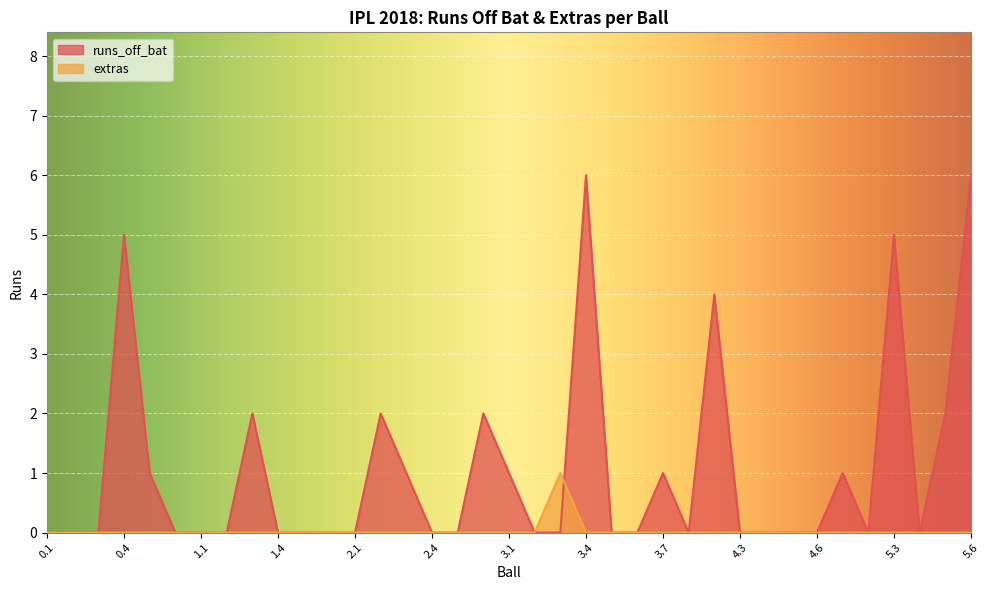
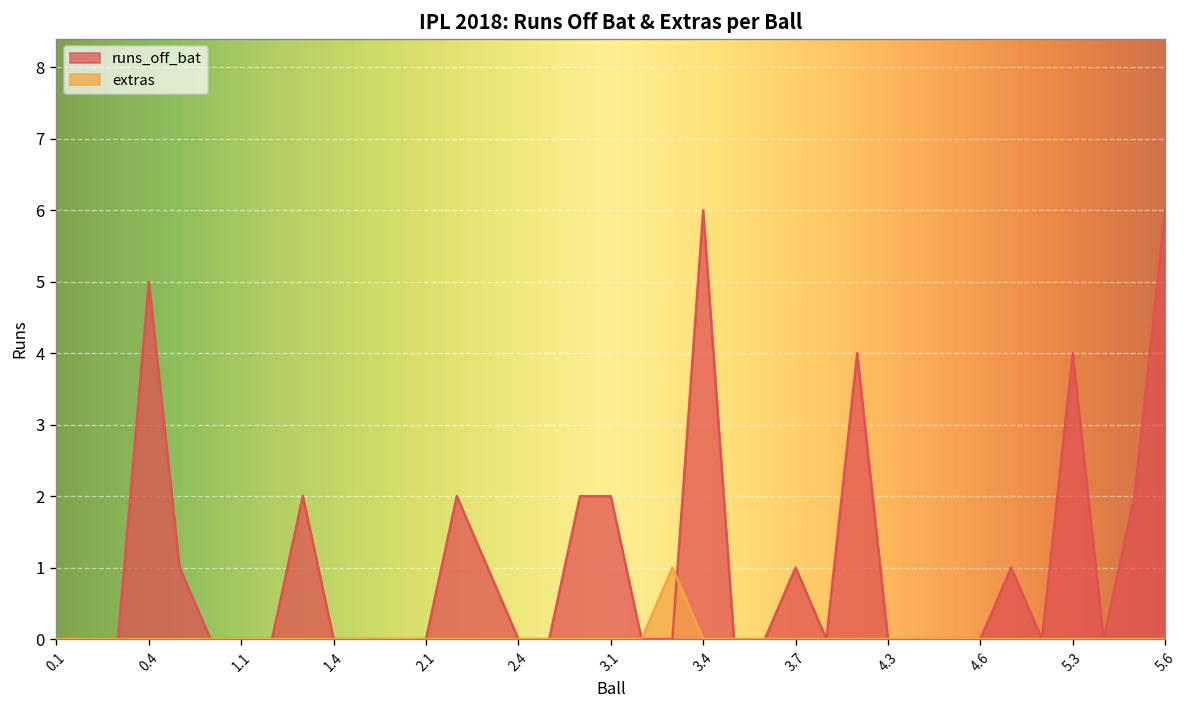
  {
    "runs_off_bat": {
      "0.4": 5,
-     "3.1": 1,
+     "3.1": 2,
      "3.4": 6,
      "3.7": 1,
-     "5.3": 5,
+     "5.3": 4,
      "5.6": 6
    },
    "extras": {
      "0.4": 0,
      "3.1": 0,
      "3.4": 0,
      "3.7": 0,
      "5.3": 0,
      "5.6": 0
    }
  }
